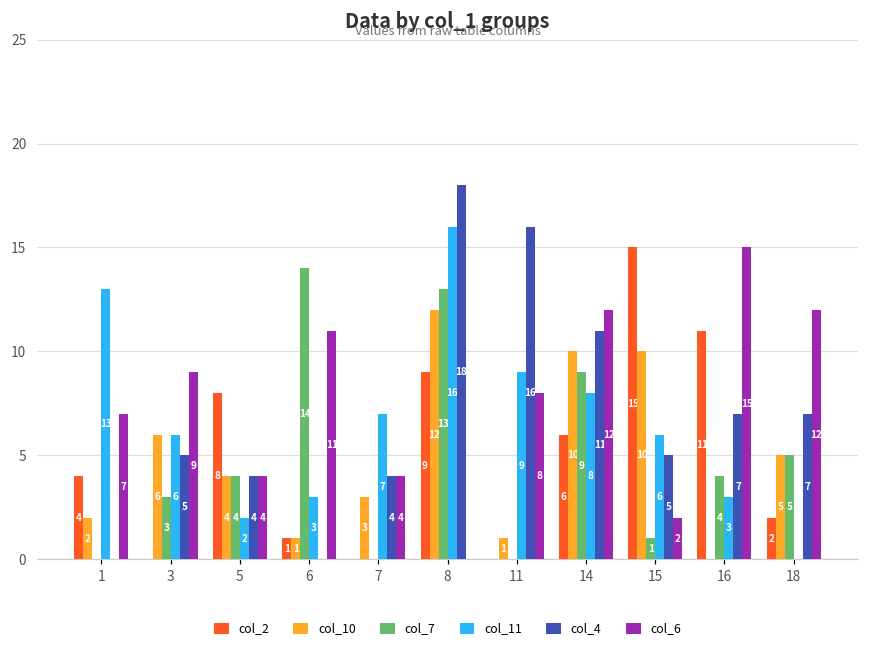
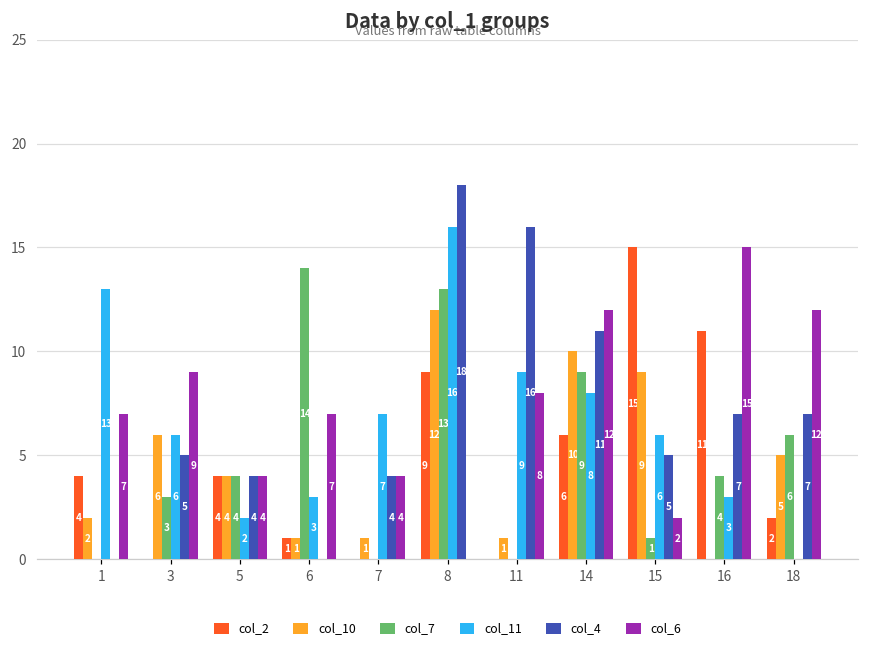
  {
    "col_2": {
      "1": 4,
-     "5": 8,
+     "5": 4,
      "6": 1,
      "8": 9,
      "14": 6,
      "15": 15,
      "16": 11,
      "18": 2
    },
    "col_10": {
      "1": 2,
      "3": 6,
      "5": 4,
      "6": 1,
-     "7": 3,
+     "7": 1,
      "8": 12,
      "11": 1,
      "14": 10,
-     "15": 10,
+     "15": 9,
      "18": 5
    },
    "col_7": {
      "3": 3,
      "5": 4,
      "6": 14,
      "8": 13,
      "14": 9,
      "15": 1,
      "16": 4,
-     "18": 5
+     "18": 6
    },
    "col_11": {
      "1": 13,
      "3": 6,
      "5": 2,
      "6": 3,
      "7": 7,
      "8": 16,
      "11": 9,
      "14": 8,
      "15": 6,
      "16": 3
    },
    "col_4": {
      "3": 5,
      "5": 4,
      "7": 4,
      "8": 18,
      "11": 16,
      "14": 11,
      "15": 5,
      "16": 7,
      "18": 7
    },
    "col_6": {
      "1": 7,
      "3": 9,
      "5": 4,
-     "6": 11,
+     "6": 7,
      "7": 4,
      "11": 8,
      "14": 12,
      "15": 2,
      "16": 15,
      "18": 12
    }
  }
